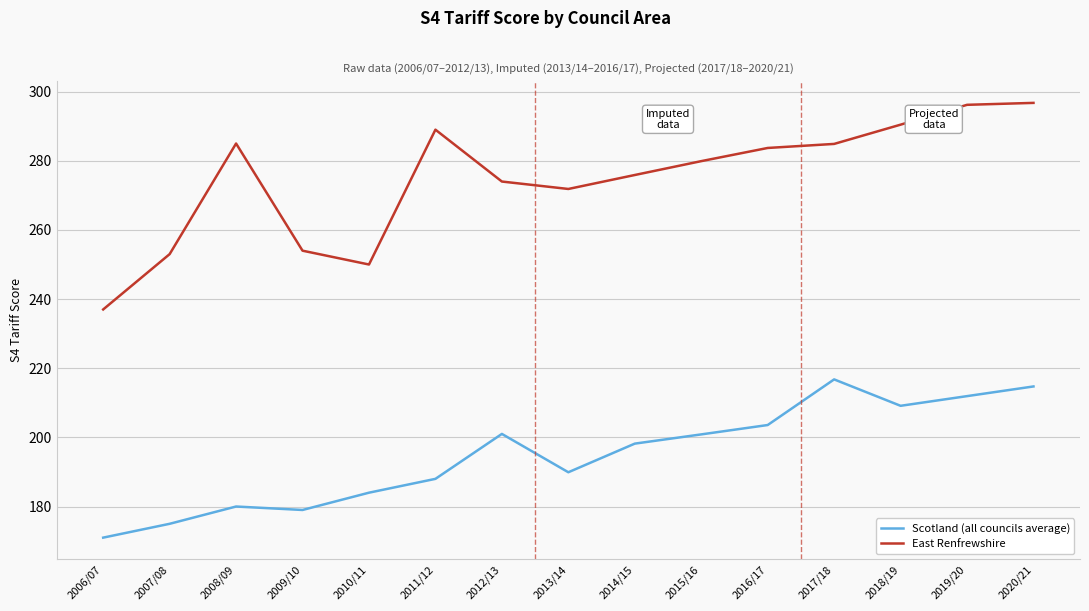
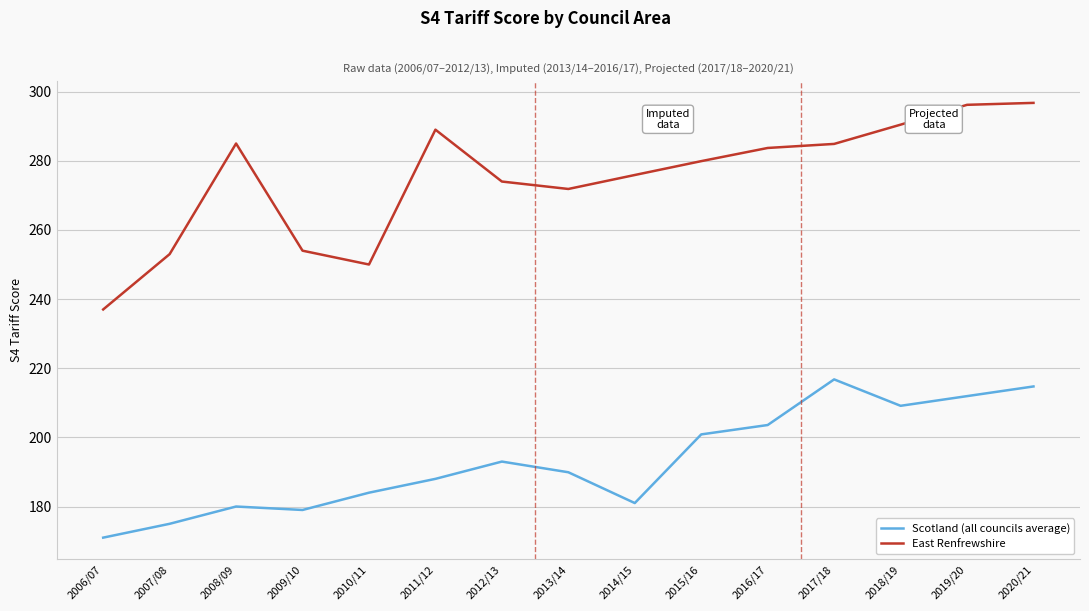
  {
    "Scotland (all councils average)": {
      "2006/07": 171,
      "2007/08": 175,
      "2008/09": 180,
      "2009/10": 179,
      "2010/11": 184,
      "2011/12": 188,
-     "2012/13": 201,
+     "2012/13": 193,
      "2013/14": 190,
-     "2014/15": 198,
+     "2014/15": 181,
      "2015/16": 201,
      "2016/17": 204,
      "2017/18": 217,
      "2018/19": 209,
      "2019/20": 212,
      "2020/21": 215
    },
    "East Renfrewshire": {
      "2006/07": 237,
      "2007/08": 253,
      "2008/09": 285,
      "2009/10": 254,
      "2010/11": 250,
      "2011/12": 289,
      "2012/13": 274,
      "2013/14": 272,
      "2014/15": 276,
      "2015/16": 280,
      "2016/17": 284,
      "2017/18": 285,
      "2018/19": 290,
      "2019/20": 296,
      "2020/21": 297
    }
  }
